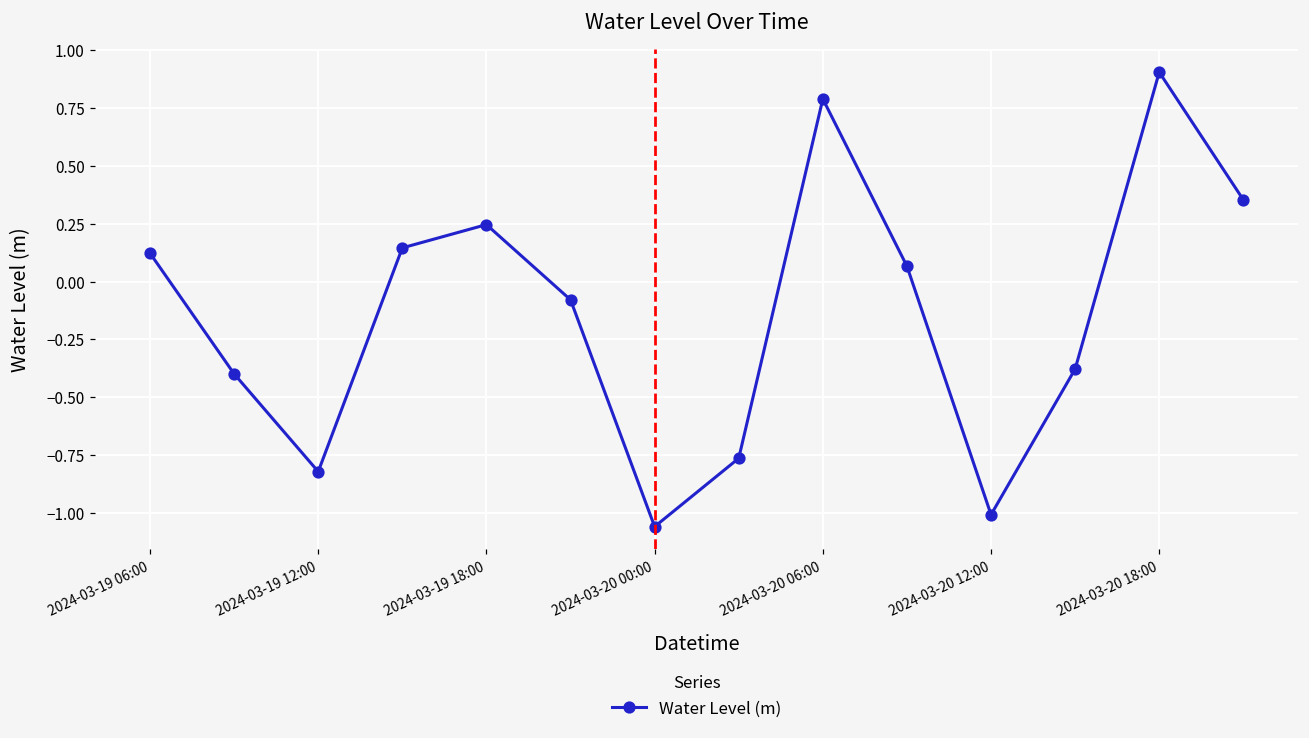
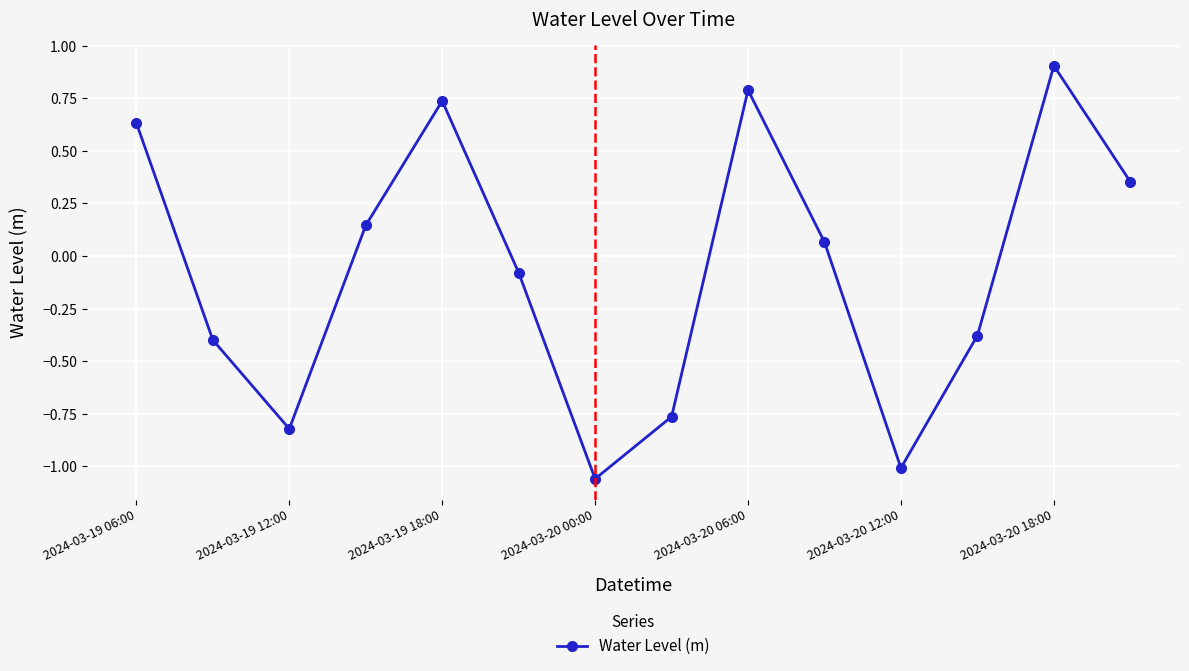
  {
-   "2024-03-19 06:00": 0.12,
+   "2024-03-19 06:00": 0.63,
    "2024-03-19 12:00": -0.82,
-   "2024-03-19 18:00": 0.25,
+   "2024-03-19 18:00": 0.74,
    "2024-03-20 00:00": -1.06,
    "2024-03-20 06:00": 0.79,
    "2024-03-20 12:00": -1.01,
    "2024-03-20 18:00": 0.90
  }
